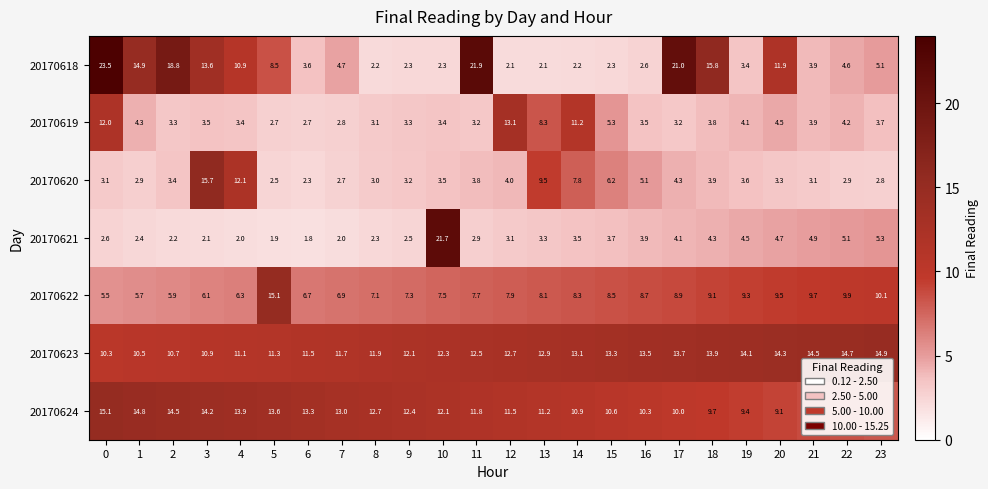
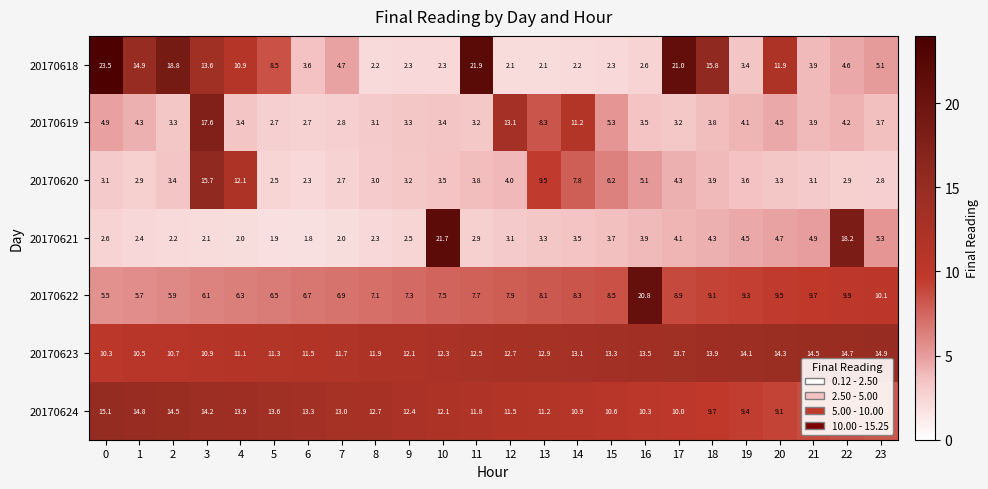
  {
    "20170618": {
      "0": 23.5,
      "1": 14.9,
      "2": 18.8,
      "3": 13.6,
      "4": 10.9,
      "5": 8.5,
      "6": 3.6,
      "7": 4.7,
      "8": 2.2,
      "9": 2.3,
      "10": 2.3,
      "11": 21.9,
      "12": 2.1,
      "13": 2.1,
      "14": 2.2,
      "15": 2.3,
      "16": 2.6,
      "17": 21.0,
      "18": 15.8,
      "19": 3.4,
      "20": 11.9,
      "21": 3.9,
      "22": 4.6,
      "23": 5.1
    },
    "20170619": {
-     "0": 12.0,
+     "0": 4.9,
      "1": 4.3,
      "2": 3.3,
-     "3": 3.5,
+     "3": 17.6,
      "4": 3.4,
      "5": 2.7,
      "6": 2.7,
      "7": 2.8,
      "8": 3.1,
      "9": 3.3,
      "10": 3.4,
      "11": 3.2,
      "12": 13.1,
      "13": 8.3,
      "14": 11.2,
      "15": 5.3,
      "16": 3.5,
      "17": 3.2,
      "18": 3.8,
      "19": 4.1,
      "20": 4.5,
      "21": 3.9,
      "22": 4.2,
      "23": 3.7
    },
    "20170620": {
      "0": 3.1,
      "1": 2.9,
      "2": 3.4,
      "3": 15.7,
      "4": 12.1,
      "5": 2.5,
      "6": 2.3,
      "7": 2.7,
      "8": 3.0,
      "9": 3.2,
      "10": 3.5,
      "11": 3.8,
      "12": 4.0,
      "13": 9.5,
      "14": 7.8,
      "15": 6.2,
      "16": 5.1,
      "17": 4.3,
      "18": 3.9,
      "19": 3.6,
      "20": 3.3,
      "21": 3.1,
      "22": 2.9,
      "23": 2.8
    },
    "20170621": {
      "0": 2.6,
      "1": 2.4,
      "2": 2.2,
      "3": 2.1,
      "4": 2.0,
      "5": 1.9,
      "6": 1.8,
      "7": 2.0,
      "8": 2.3,
      "9": 2.5,
      "10": 21.7,
      "11": 2.9,
      "12": 3.1,
      "13": 3.3,
      "14": 3.5,
      "15": 3.7,
      "16": 3.9,
      "17": 4.1,
      "18": 4.3,
      "19": 4.5,
      "20": 4.7,
      "21": 4.9,
-     "22": 5.1,
+     "22": 18.2,
      "23": 5.3
    },
    "20170622": {
      "0": 5.5,
      "1": 5.7,
      "2": 5.9,
      "3": 6.1,
      "4": 6.3,
-     "5": 15.1,
+     "5": 6.5,
      "6": 6.7,
      "7": 6.9,
      "8": 7.1,
      "9": 7.3,
      "10": 7.5,
      "11": 7.7,
      "12": 7.9,
      "13": 8.1,
      "14": 8.3,
      "15": 8.5,
-     "16": 8.7,
+     "16": 20.8,
      "17": 8.9,
      "18": 9.1,
      "19": 9.3,
      "20": 9.5,
      "21": 9.7,
      "22": 9.9,
      "23": 10.1
    },
    "20170623": {
      "0": 10.3,
      "1": 10.5,
      "2": 10.7,
      "3": 10.9,
      "4": 11.1,
      "5": 11.3,
      "6": 11.5,
      "7": 11.7,
      "8": 11.9,
      "9": 12.1,
      "10": 12.3,
      "11": 12.5,
      "12": 12.7,
      "13": 12.9,
      "14": 13.1,
      "15": 13.3,
      "16": 13.5,
      "17": 13.7,
      "18": 13.9,
      "19": 14.1,
      "20": 14.3,
      "21": 14.5,
      "22": 14.7,
      "23": 14.9
    },
    "20170624": {
      "0": 15.1,
      "1": 14.8,
      "2": 14.5,
      "3": 14.2,
      "4": 13.9,
      "5": 13.6,
      "6": 13.3,
      "7": 13.0,
      "8": 12.7,
      "9": 12.4,
      "10": 12.1,
      "11": 11.8,
      "12": 11.5,
      "13": 11.2,
      "14": 10.9,
      "15": 10.6,
      "16": 10.3,
      "17": 10.0,
      "18": 9.7,
      "19": 9.4,
      "20": 9.1
    }
  }
